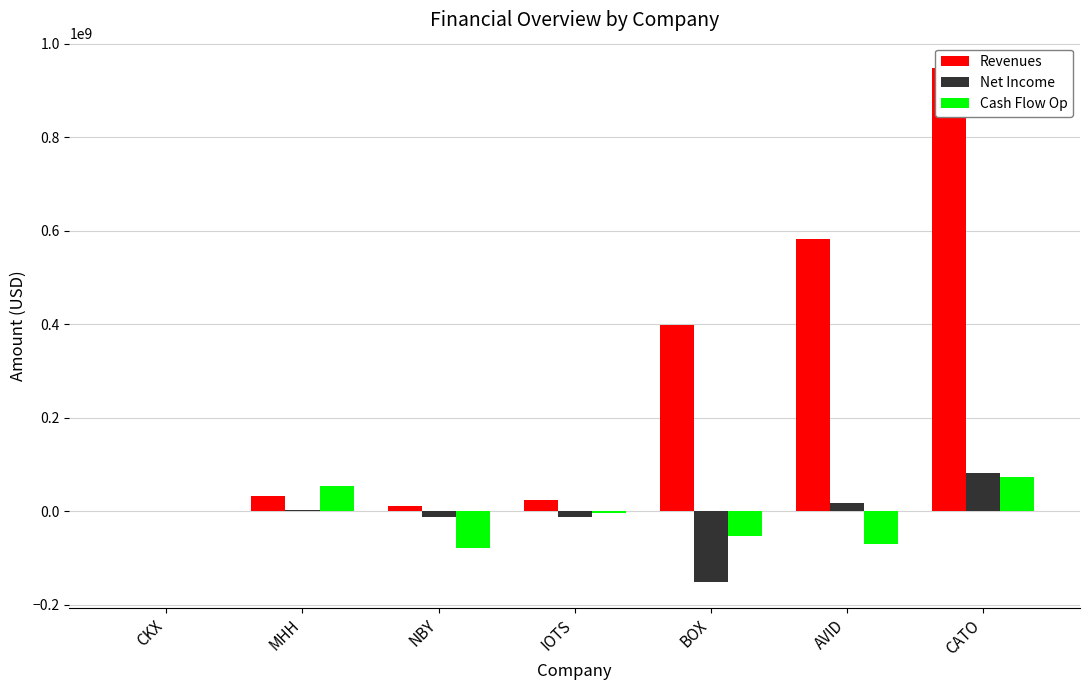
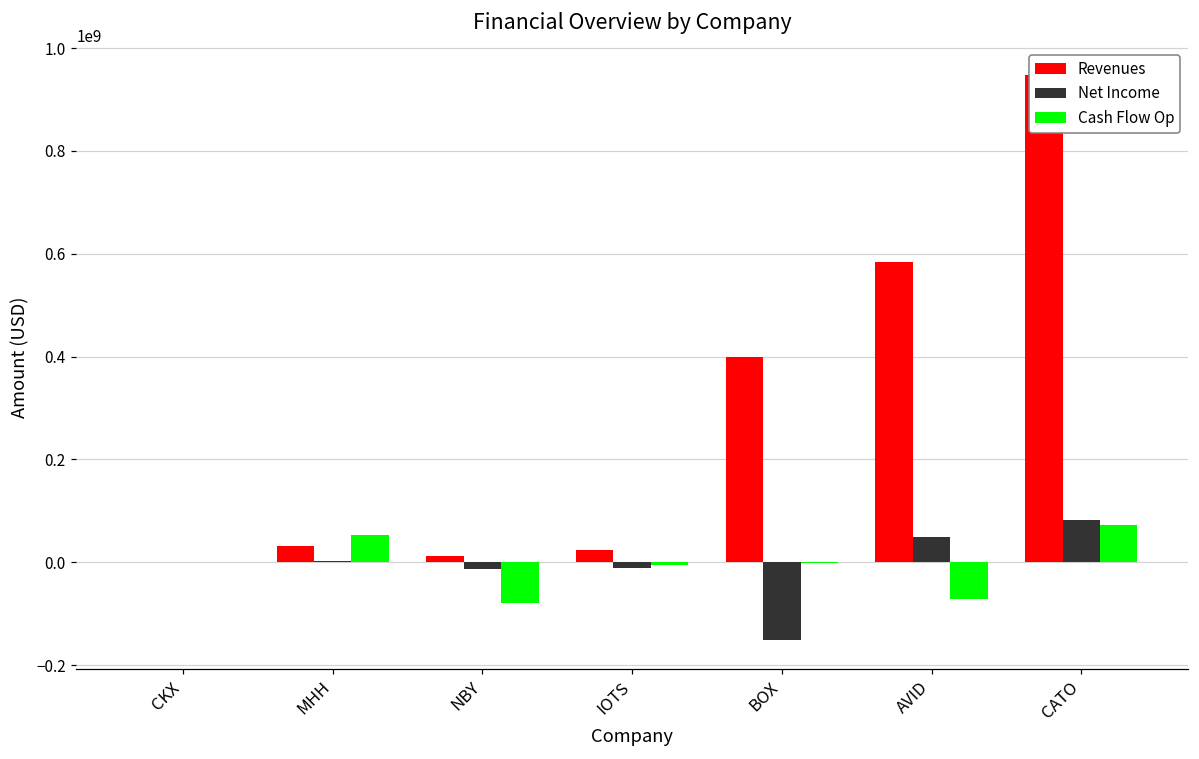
  {
    "Revenues": {
      "MHH": 30000000,
      "NBY": 10000000,
      "IOTS": 20000000,
      "BOX": 400000000,
      "AVID": 580000000
    },
    "Net Income": {
      "NBY": -10000000,
      "IOTS": -10000000,
      "BOX": -150000000,
-     "AVID": 20000000,
+     "AVID": 50000000,
      "CATO": 80000000
    },
    "Cash Flow Op": {
      "MHH": 50000000,
      "NBY": -80000000,
-     "BOX": -50000000,
+     "BOX": 0,
      "AVID": -70000000,
      "CATO": 70000000
    }
  }
